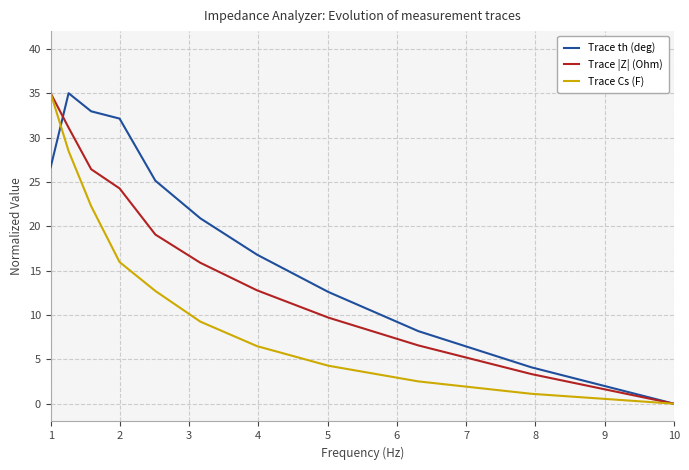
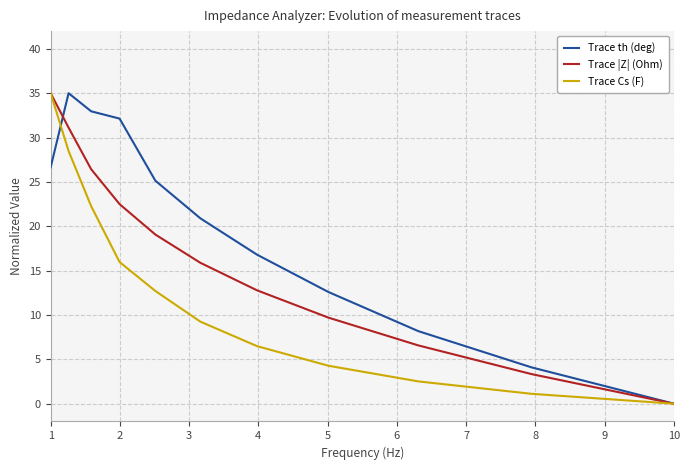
  {
    "Trace th (deg)": {
      "1": 27,
      "2": 32
    },
    "Trace |Z| (Ohm)": {
-     "2": 24
+     "2": 22
    },
    "Trace Cs (F)": {
      "2": 16
    }
  }
